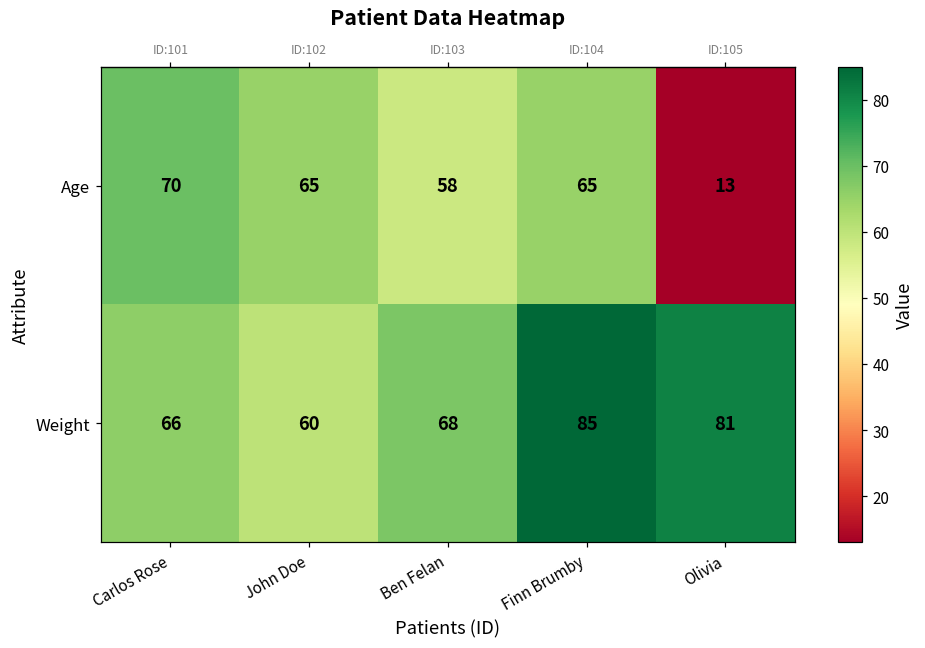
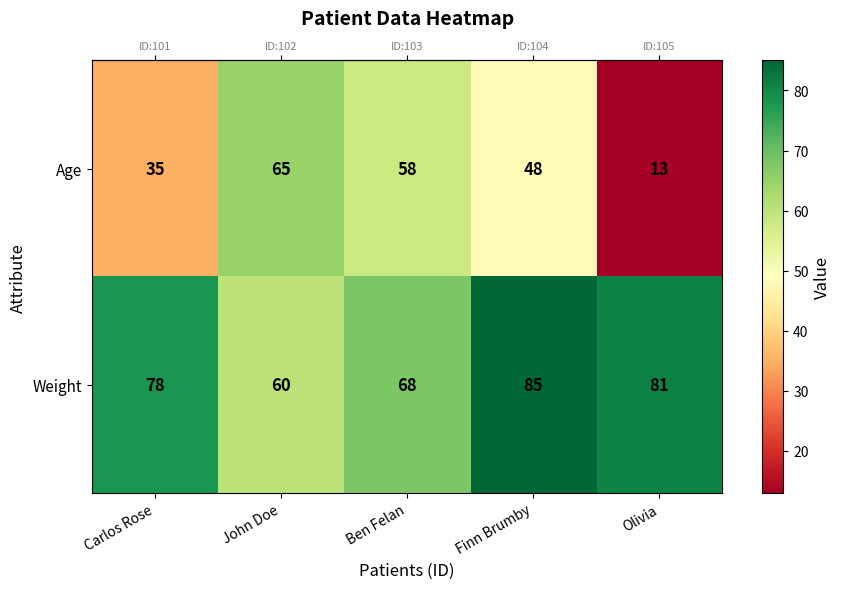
  {
    "Age": {
-     "Carlos Rose": 70,
+     "Carlos Rose": 35,
      "John Doe": 65,
      "Ben Felan": 58,
-     "Finn Brumby": 65,
+     "Finn Brumby": 48,
      "Olivia": 13
    },
    "Weight": {
-     "Carlos Rose": 66,
+     "Carlos Rose": 78,
      "John Doe": 60,
      "Ben Felan": 68,
      "Finn Brumby": 85,
      "Olivia": 81
    }
  }
